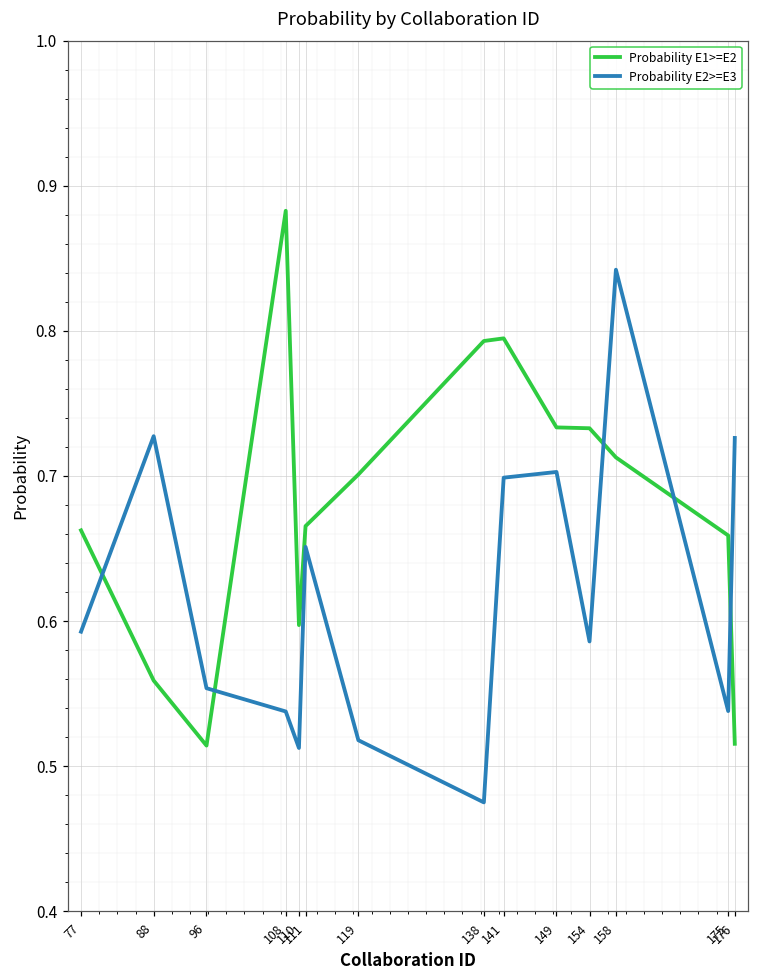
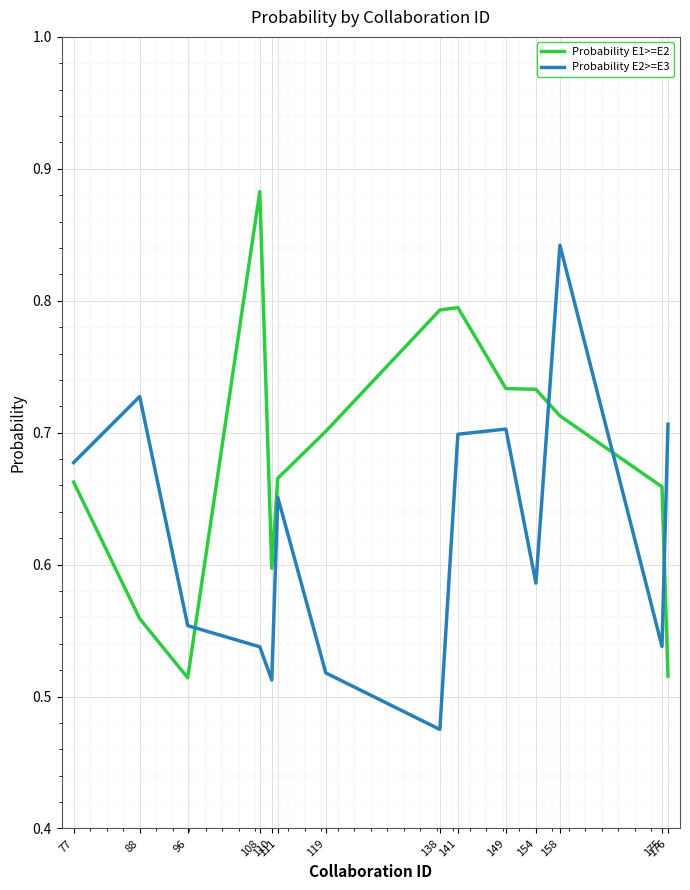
  {
    "Probability E1>=E2": {
      "77": 0.663,
      "88": 0.559,
      "96": 0.514,
      "108": 0.883,
      "110": 0.597,
      "111": 0.665,
      "119": 0.701,
      "138": 0.793,
      "141": 0.795,
      "149": 0.733,
      "154": 0.733,
      "158": 0.713,
      "175": 0.659,
      "176": 0.515
    },
    "Probability E2>=E3": {
-     "77": 0.593,
+     "77": 0.677,
      "88": 0.727,
      "96": 0.554,
      "108": 0.538,
      "110": 0.513,
      "111": 0.651,
      "119": 0.518,
      "138": 0.475,
      "141": 0.699,
      "149": 0.703,
      "154": 0.586,
      "158": 0.842,
      "175": 0.538,
-     "176": 0.726
+     "176": 0.706
    }
  }
